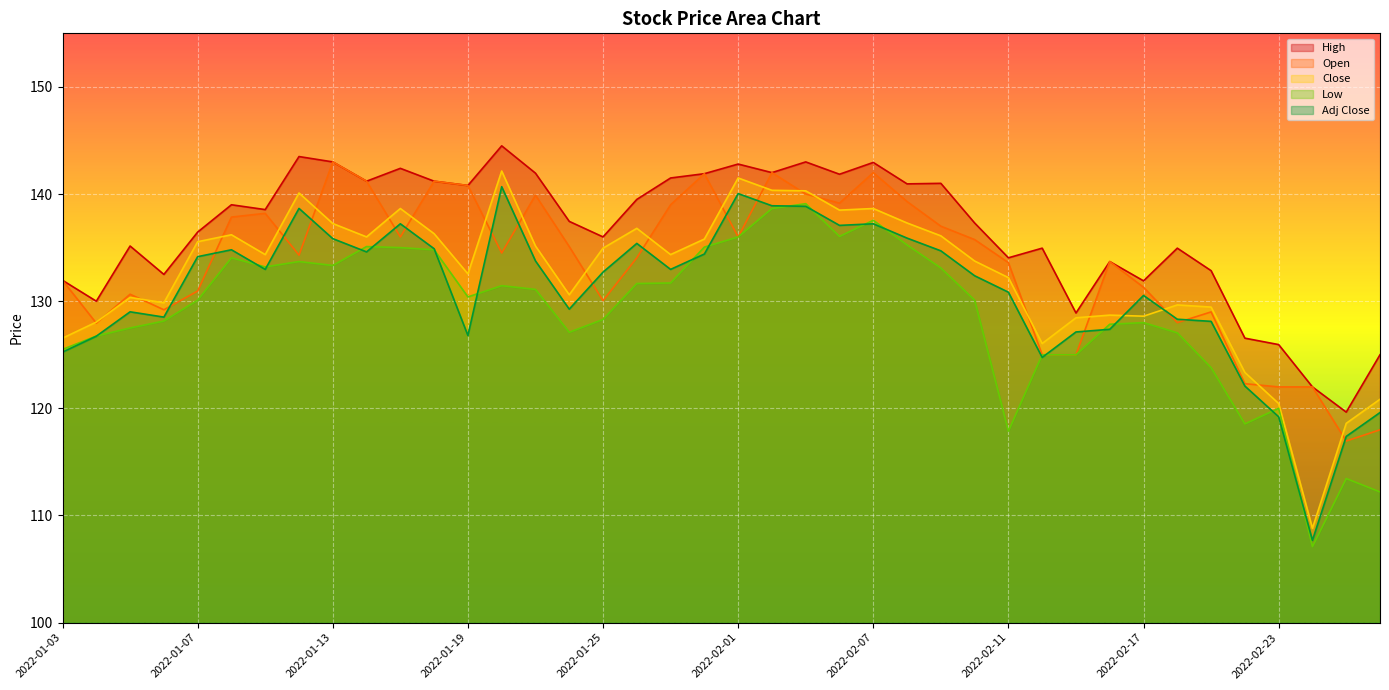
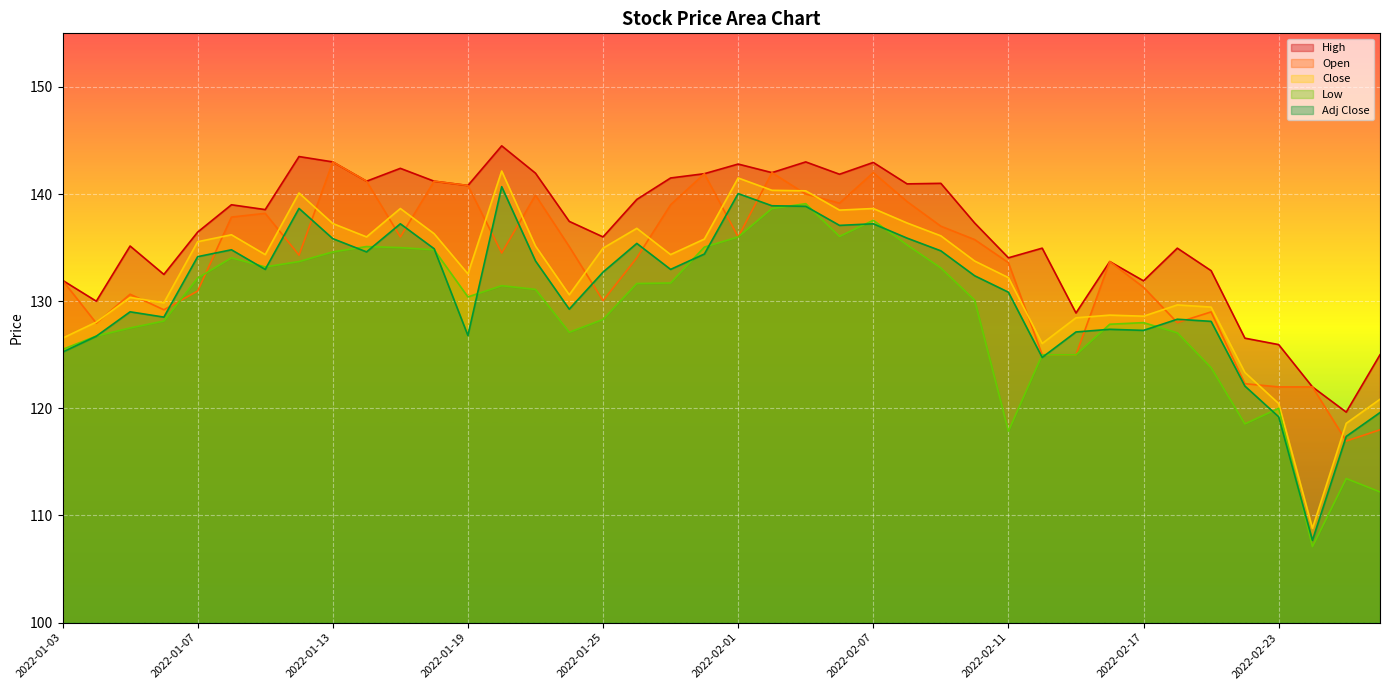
  {
    "Low": {
      "2022-01-03": 125.5,
-     "2022-01-07": 130.1,
-     "2022-01-13": 133.3,
+     "2022-01-07": 132.2,
+     "2022-01-13": 134.6,
      "2022-01-19": 130.4,
      "2022-01-25": 128.3,
      "2022-02-07": 137.6,
      "2022-02-11": 117.9,
      "2022-02-17": 128.0,
      "2022-02-23": 120.0
    },
    "Adj Close": {
      "2022-01-03": 125.2,
      "2022-01-07": 134.2,
      "2022-01-13": 135.8,
      "2022-01-19": 126.8,
      "2022-01-25": 132.7,
      "2022-02-01": 140.0,
      "2022-02-07": 137.2,
      "2022-02-11": 130.8,
-     "2022-02-17": 130.5,
+     "2022-02-17": 127.3,
      "2022-02-23": 119.2
    }
  }
